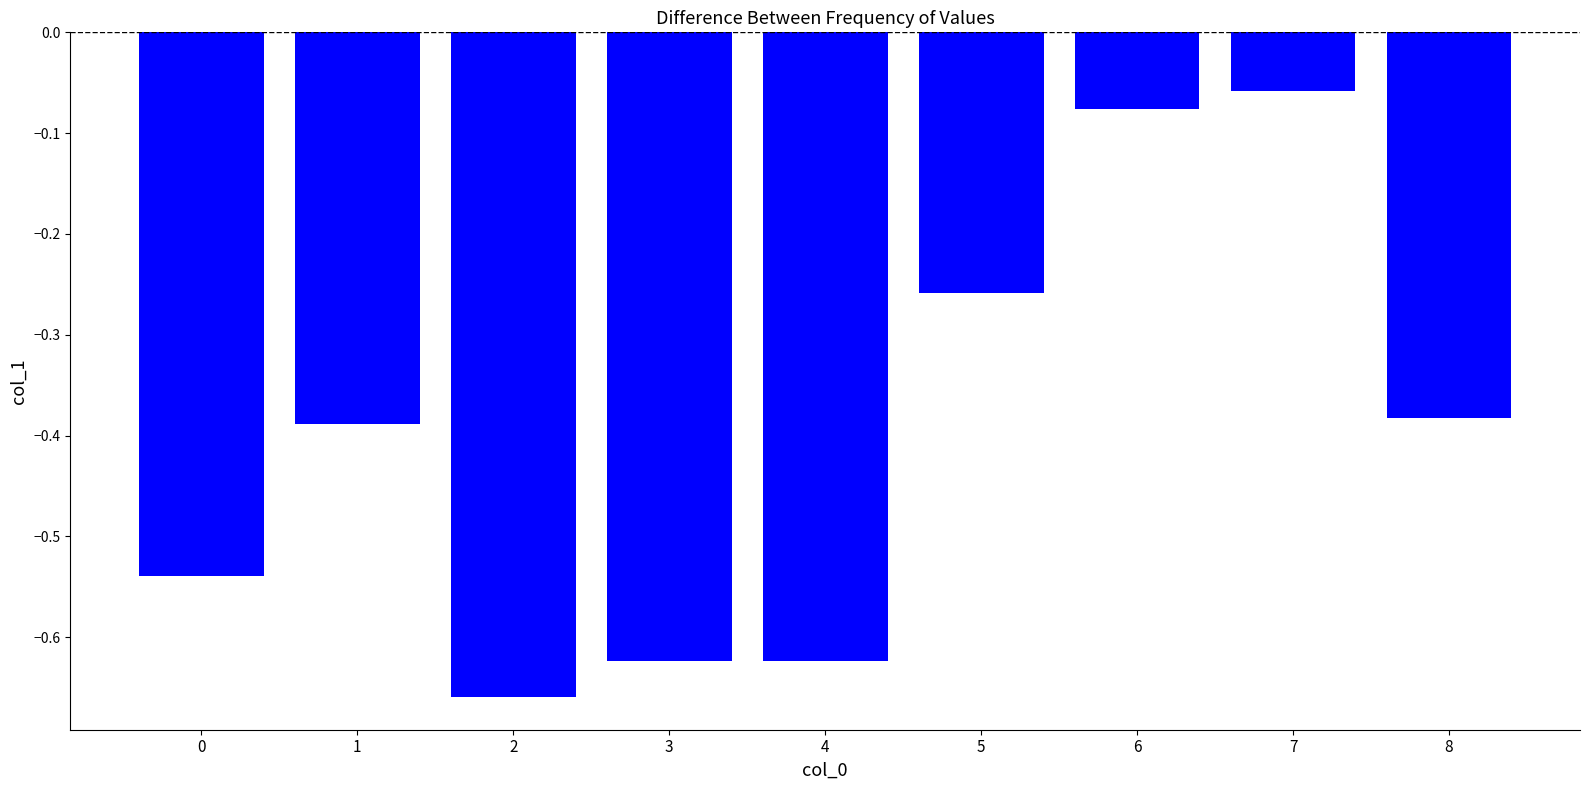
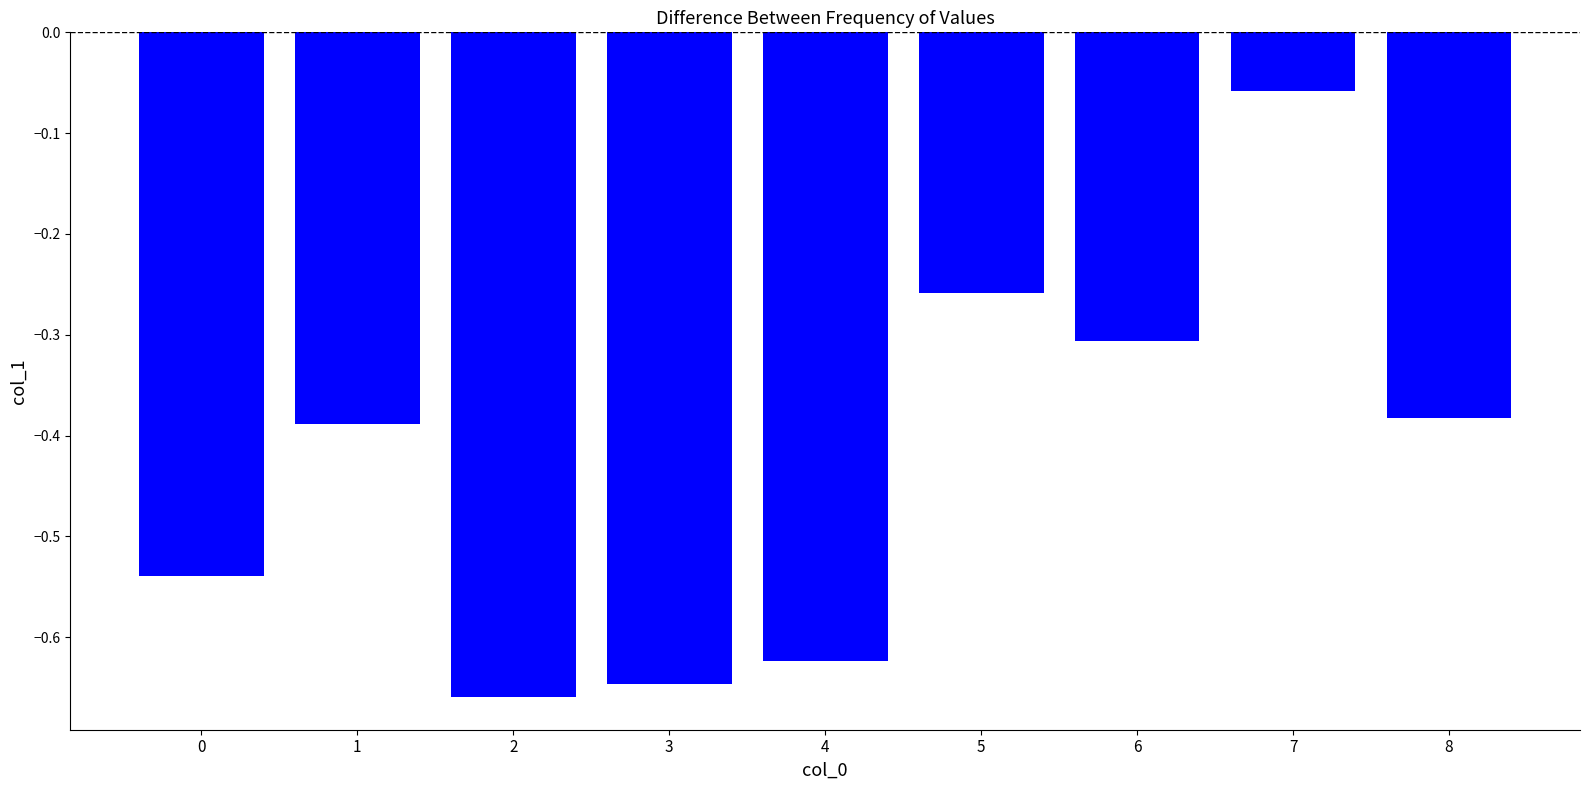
  {
    "0": -0.539,
    "1": -0.388,
    "2": -0.659,
-   "3": -0.623,
+   "3": -0.646,
    "4": -0.623,
    "5": -0.258,
-   "6": -0.076,
+   "6": -0.306,
    "7": -0.058,
    "8": -0.383
  }
